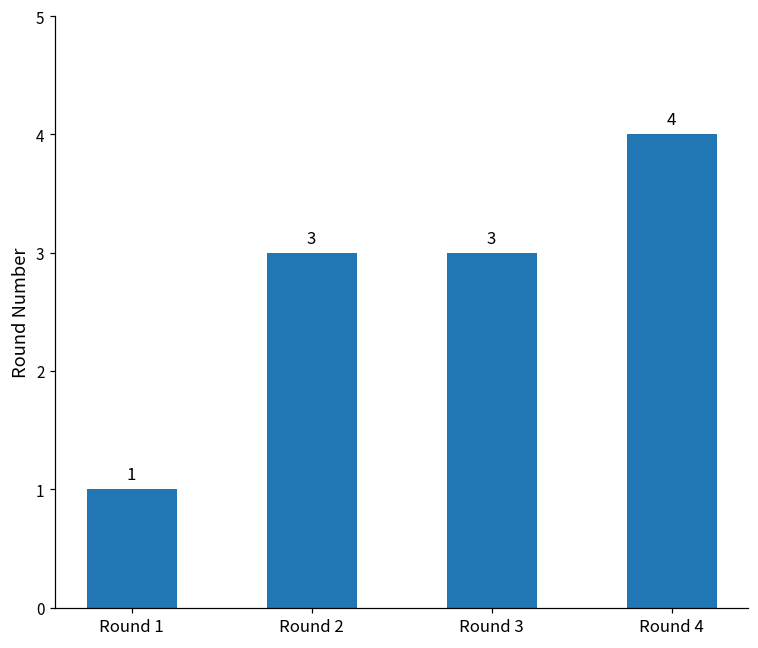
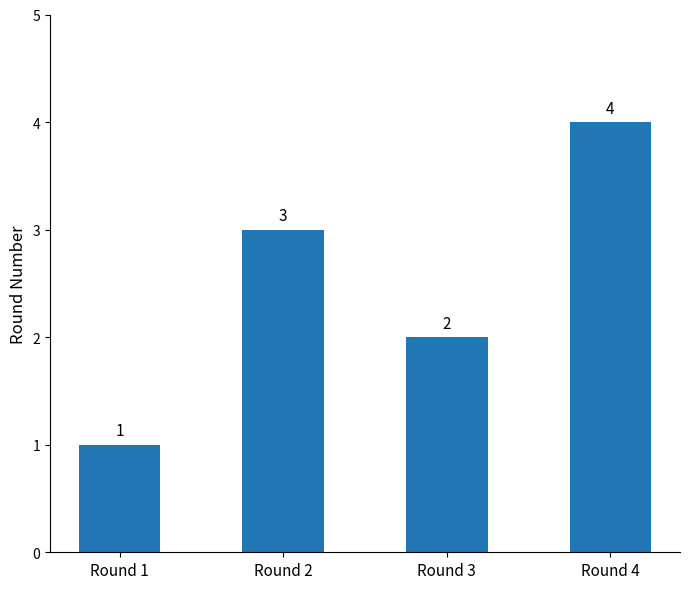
  {
    "Round 1": 1,
    "Round 2": 3,
-   "Round 3": 3,
+   "Round 3": 2,
    "Round 4": 4
  }
